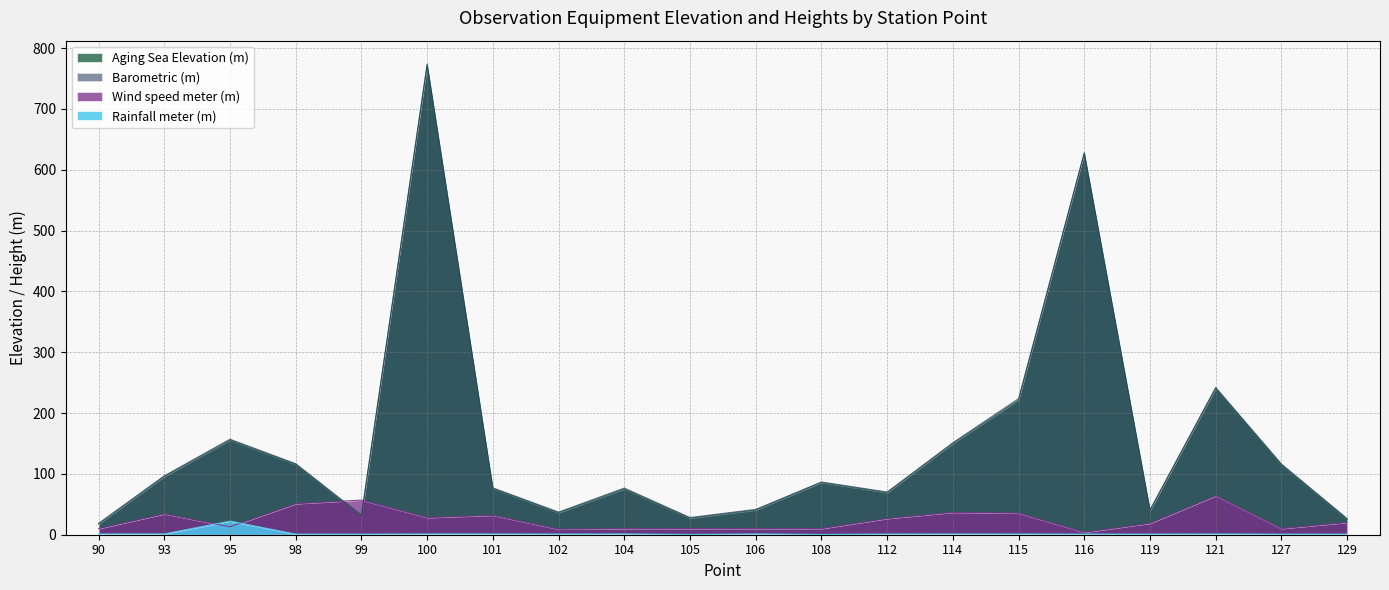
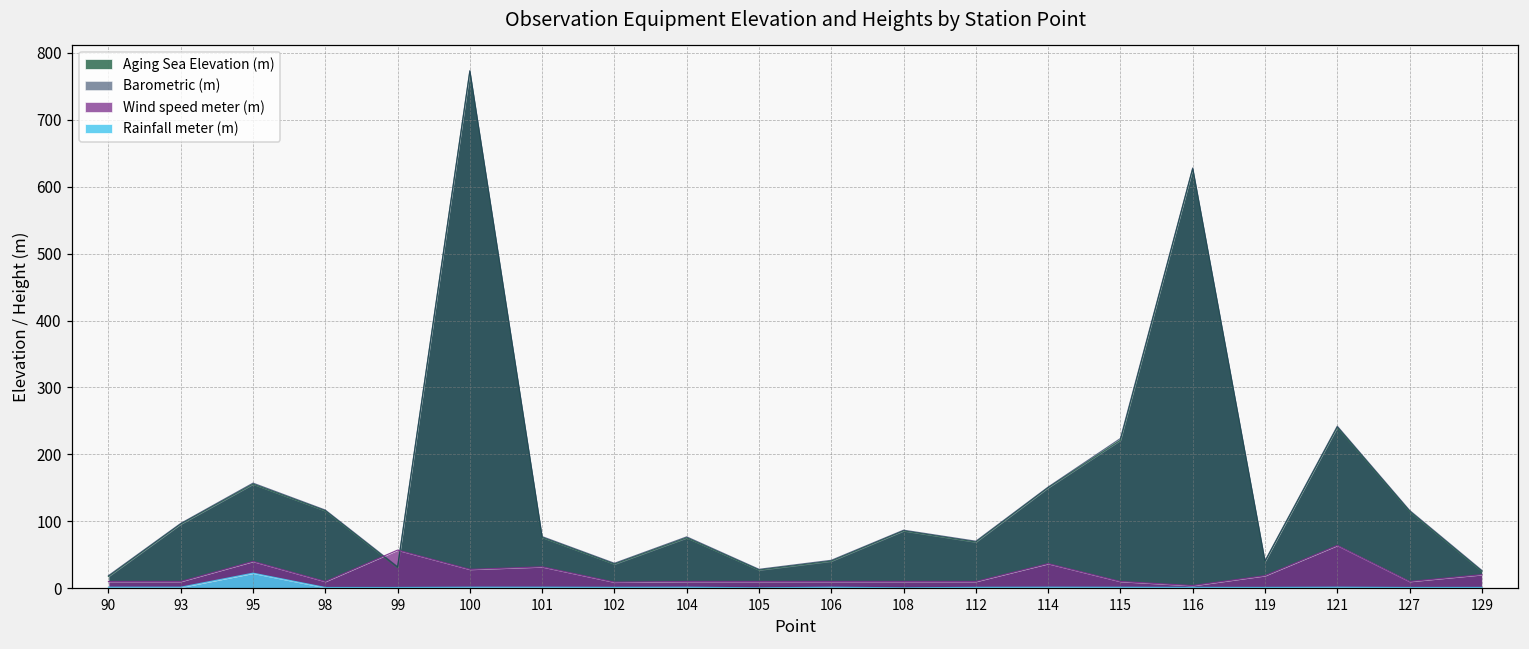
  {
    "Wind speed meter (m)": {
      "90": 10,
-     "93": 30,
-     "95": 10,
-     "98": 50,
+     "93": 10,
+     "95": 40,
+     "98": 10,
      "99": 60,
      "100": 30,
      "101": 30,
      "102": 10,
      "104": 10,
      "105": 10,
      "106": 10,
      "108": 10,
-     "112": 30,
+     "112": 10,
      "114": 40,
-     "115": 40,
+     "115": 10,
      "119": 20,
      "121": 60,
      "127": 10,
      "129": 20
    },
    "Rainfall meter (m)": {
      "90": 0,
      "93": 0,
      "95": 20,
      "98": 0,
      "99": 0,
      "100": 0,
      "101": 0,
      "102": 0,
      "104": 0,
      "105": 0,
      "106": 0,
      "108": 0,
      "112": 0,
      "114": 0,
      "115": 0,
      "119": 0,
      "121": 0,
      "127": 0,
      "129": 0
    }
  }
